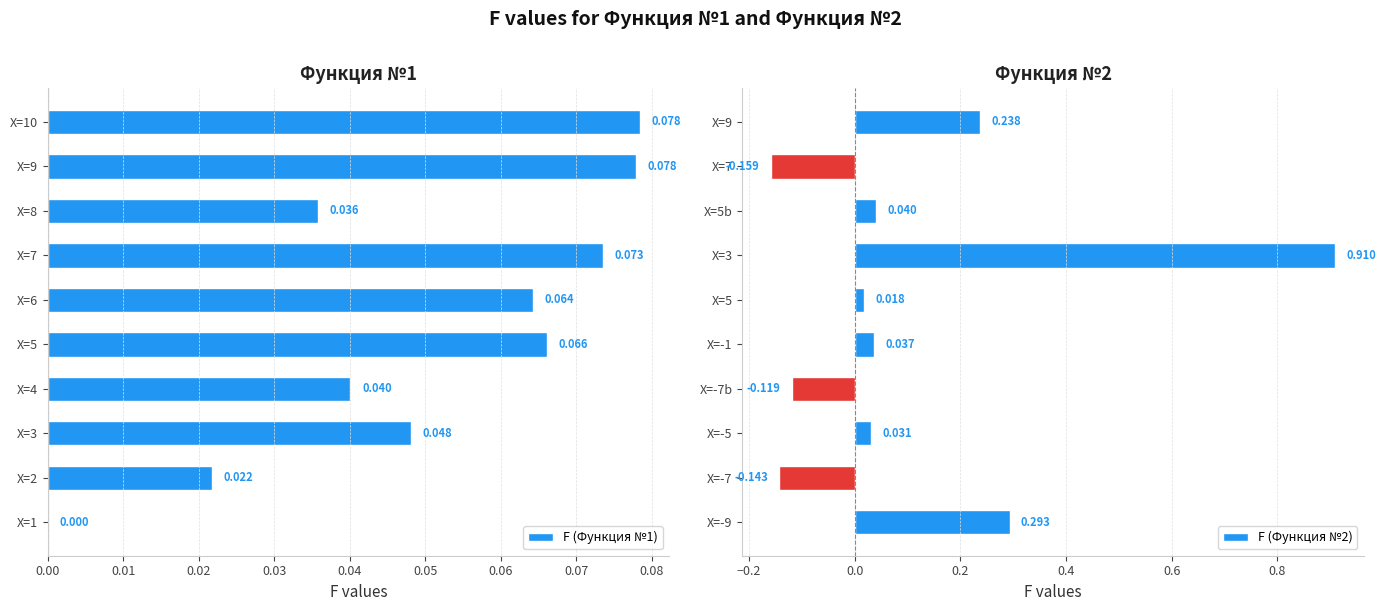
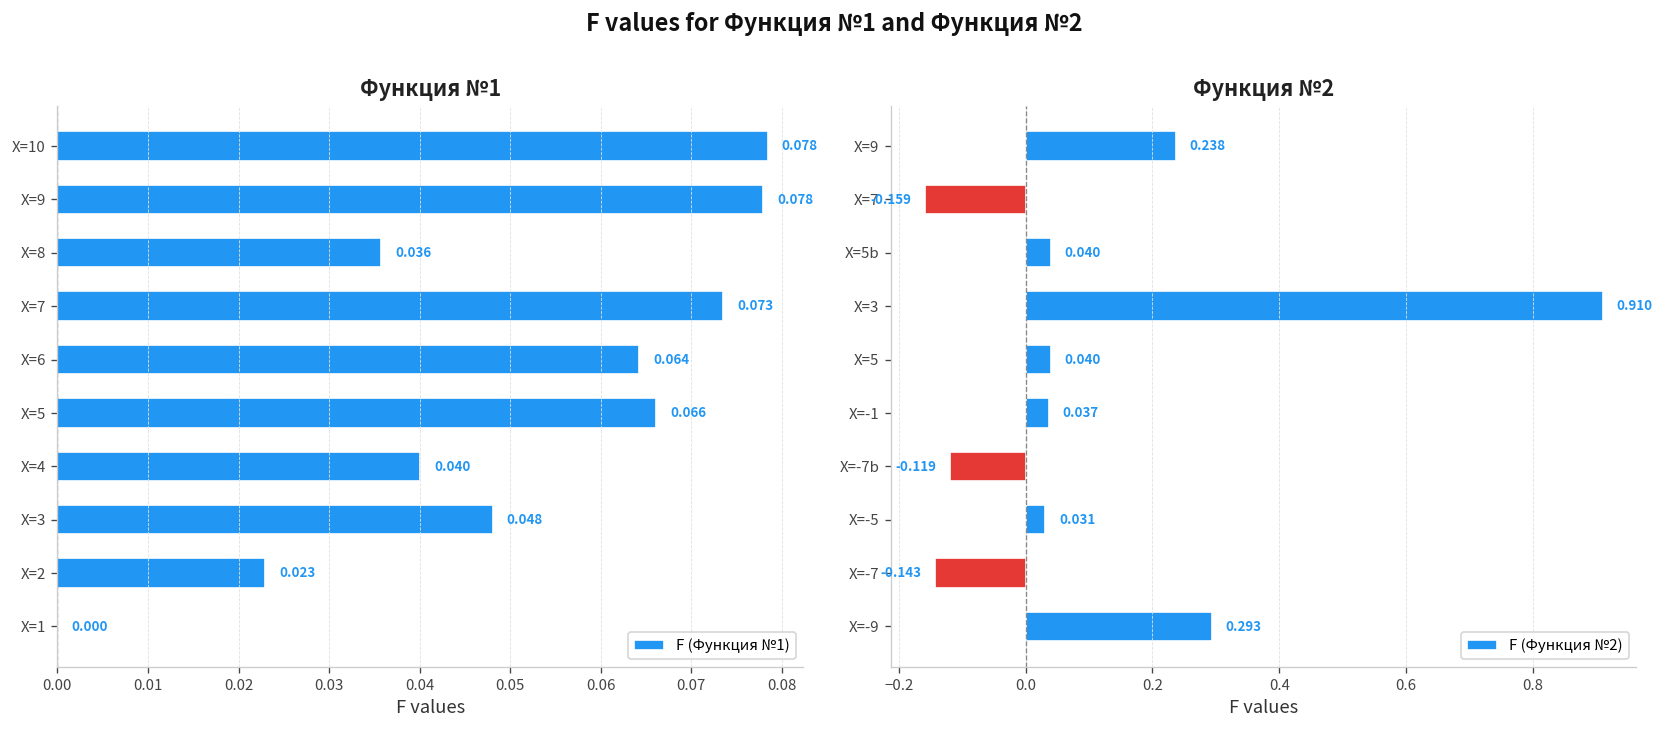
  {
    "Функция №1": {
      "X=10": 0.078,
      "X=9": 0.078,
      "X=8": 0.036,
      "X=7": 0.073,
      "X=6": 0.064,
      "X=5": 0.066,
      "X=4": 0.040,
      "X=3": 0.048,
-     "X=2": 0.022,
+     "X=2": 0.023,
      "X=1": 0.000
    },
    "Функция №2": {
      "X=9": 0.238,
      "X=7": -0.159,
      "X=5b": 0.040,
      "X=3": 0.910,
-     "X=5": 0.018,
+     "X=5": 0.040,
      "X=-1": 0.037,
      "X=-7b": -0.119,
      "X=-5": 0.031,
      "X=-7": -0.143,
      "X=-9": 0.293
    }
  }
